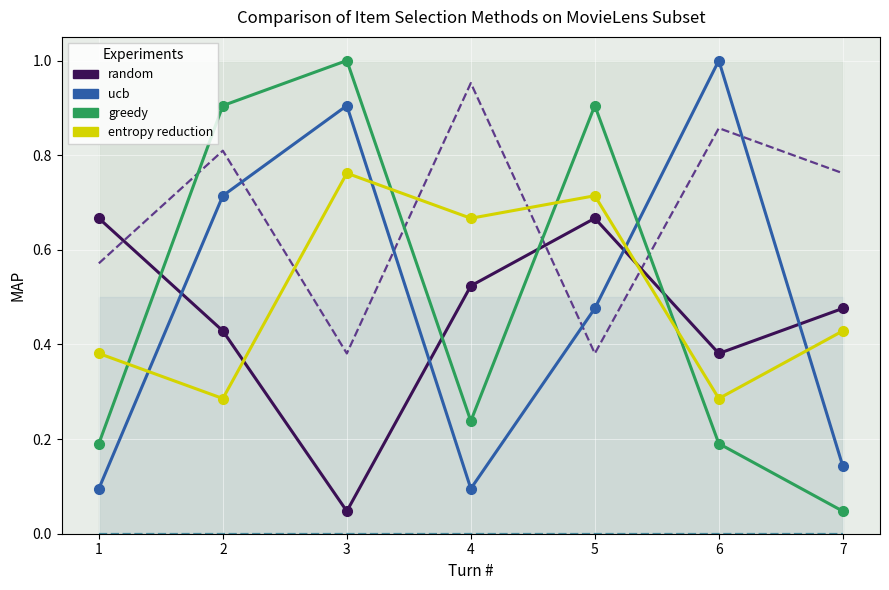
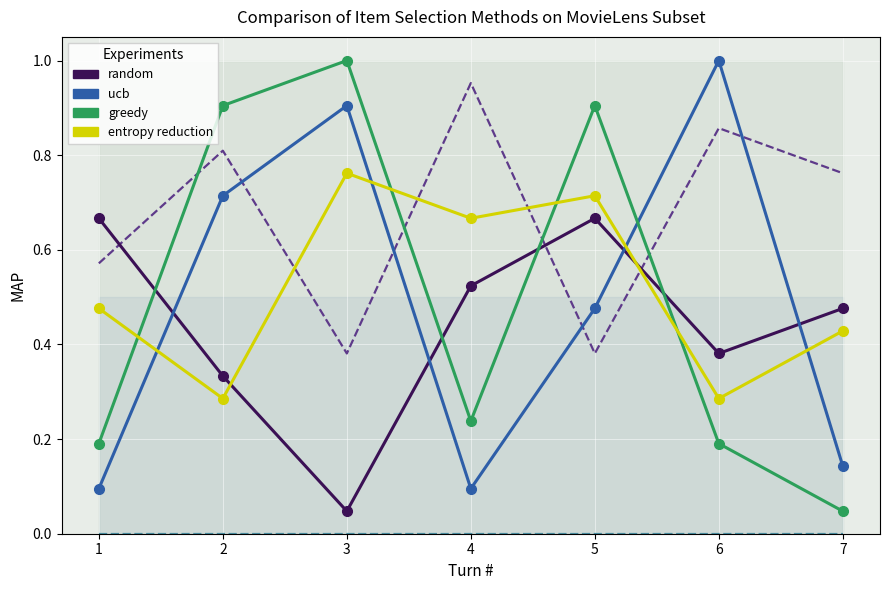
  {
    "random": {
      "1": 0.67,
-     "2": 0.43,
+     "2": 0.33,
      "3": 0.05,
      "4": 0.52,
      "5": 0.67,
      "6": 0.38,
      "7": 0.48
    },
    "greedy": {
      "1": 0.19,
      "2": 0.90,
      "4": 0.24,
      "5": 0.90,
      "6": 0.19,
      "7": 0.05
    },
    "entropy reduction": {
-     "1": 0.38,
+     "1": 0.48,
      "2": 0.29,
      "3": 0.76,
      "4": 0.67,
      "5": 0.71,
      "6": 0.29,
      "7": 0.43
    }
  }
